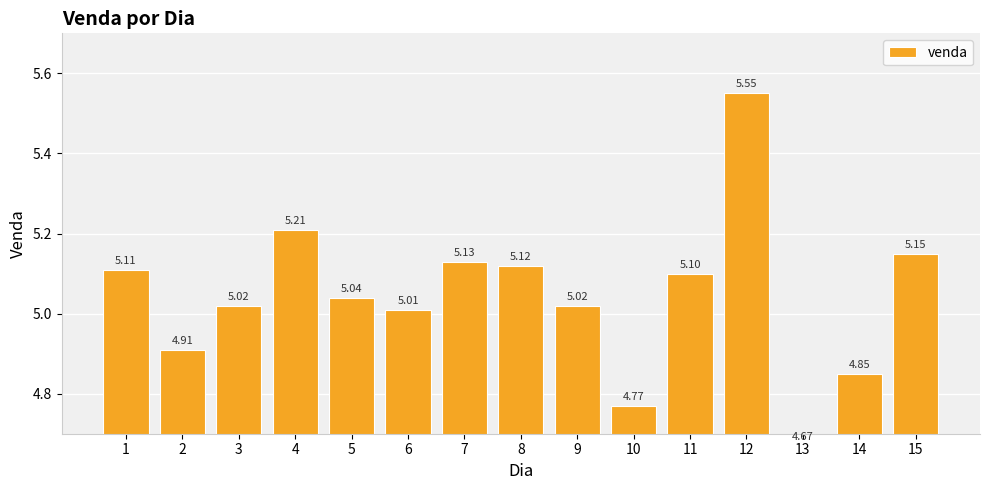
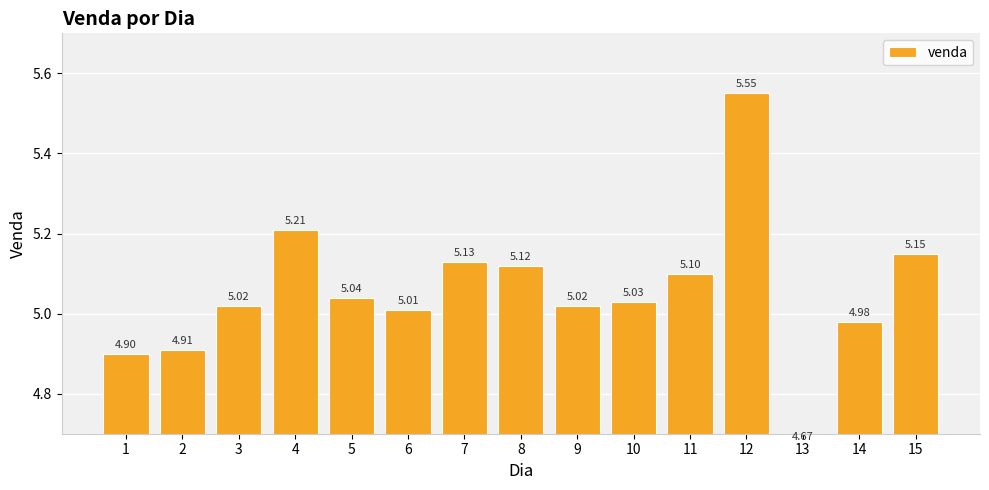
  {
-   "1": 5.11,
+   "1": 4.90,
    "2": 4.91,
    "3": 5.02,
    "4": 5.21,
    "5": 5.04,
    "6": 5.01,
    "7": 5.13,
    "8": 5.12,
    "9": 5.02,
-   "10": 4.77,
+   "10": 5.03,
    "11": 5.10,
    "12": 5.55,
-   "14": 4.85,
+   "14": 4.98,
    "15": 5.15
  }
